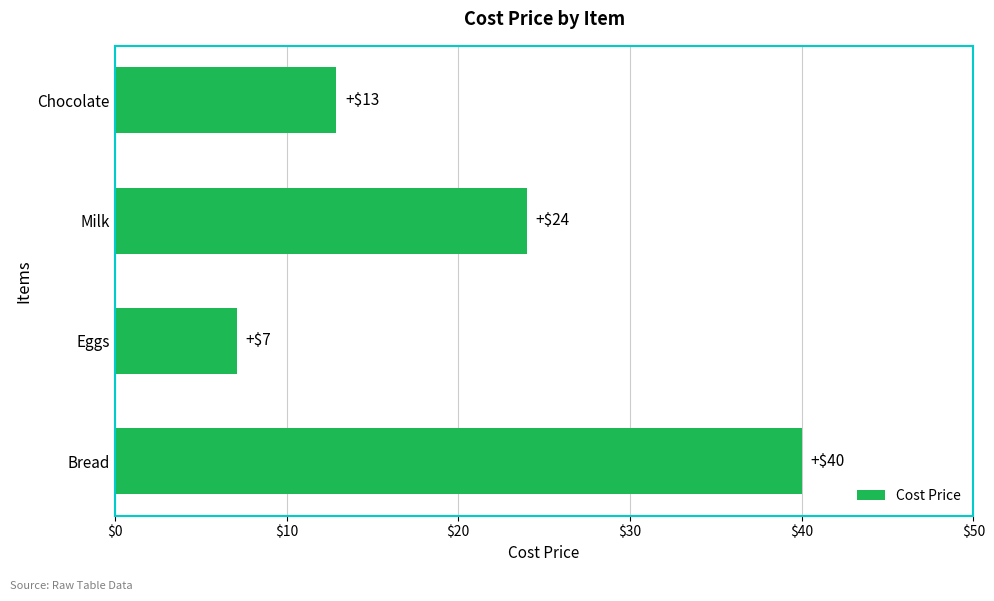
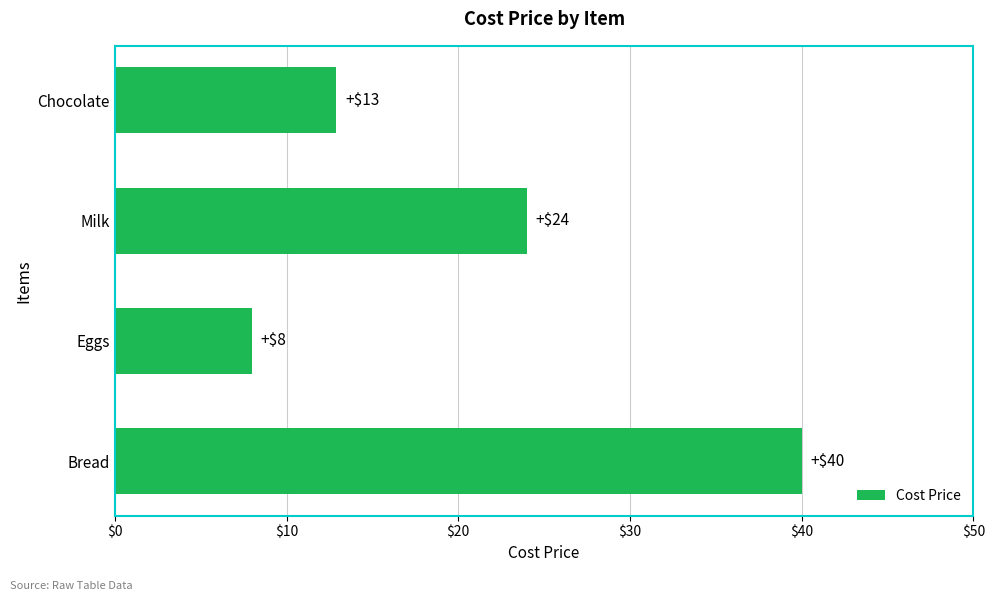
  {
    "Chocolate": "+$13",
    "Milk": "+$24",
-   "Eggs": "+$7",
+   "Eggs": "+$8",
    "Bread": "+$40"
  }
